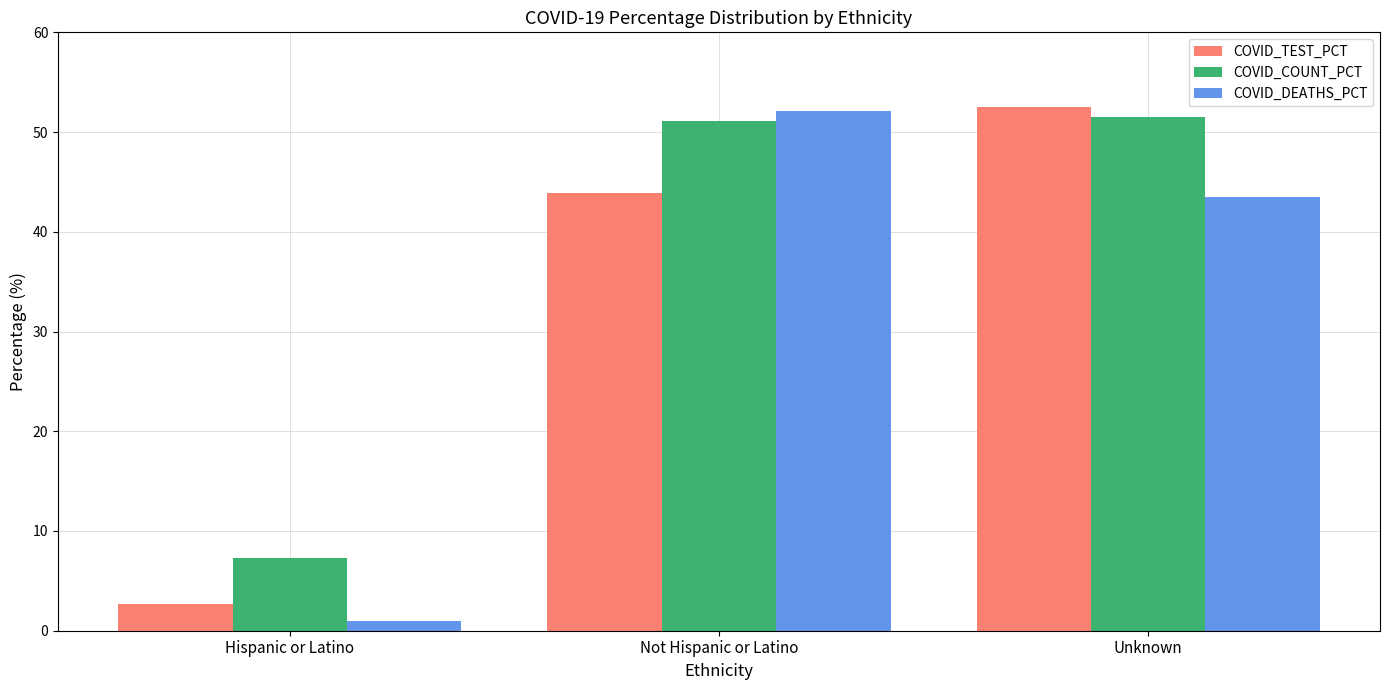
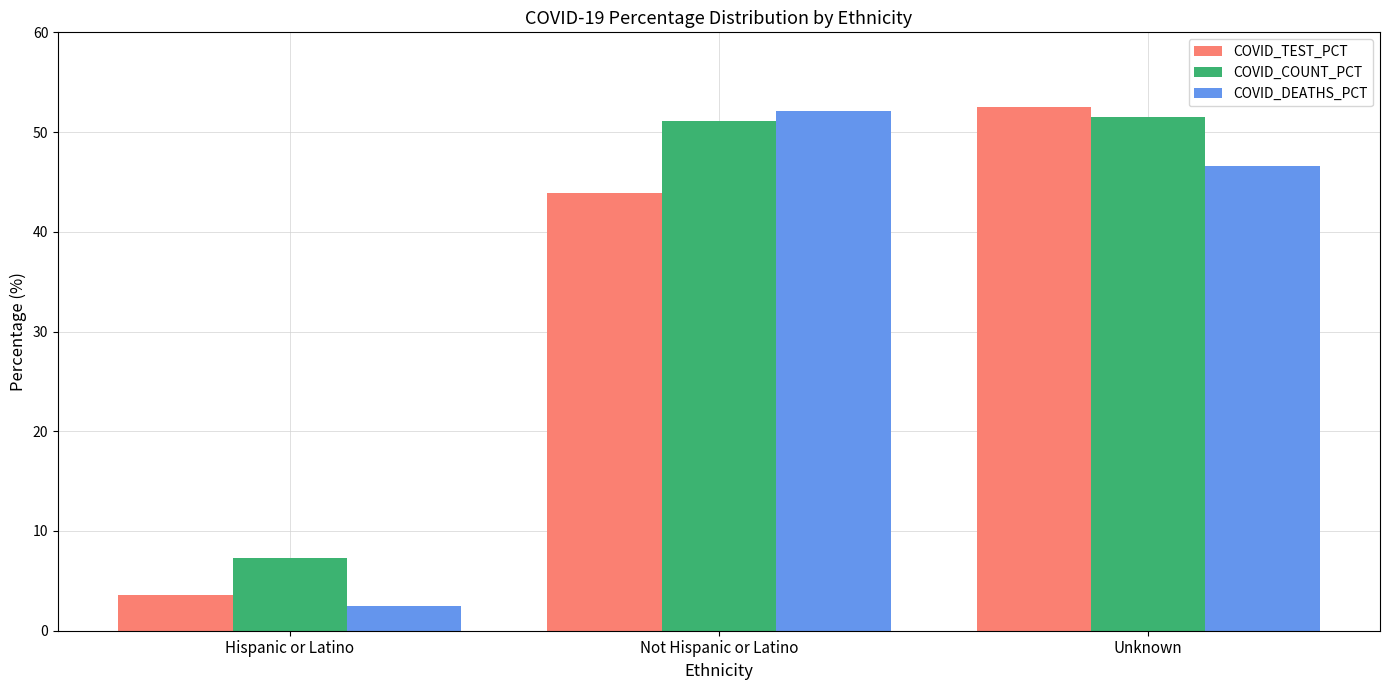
  {
    "COVID_TEST_PCT": {
-     "Hispanic or Latino": 3,
+     "Hispanic or Latino": 4,
      "Not Hispanic or Latino": 44,
      "Unknown": 53
    },
    "COVID_COUNT_PCT": {
      "Hispanic or Latino": 7,
      "Not Hispanic or Latino": 51,
      "Unknown": 52
    },
    "COVID_DEATHS_PCT": {
-     "Hispanic or Latino": 1,
+     "Hispanic or Latino": 2,
      "Not Hispanic or Latino": 52,
-     "Unknown": 44
+     "Unknown": 47
    }
  }
